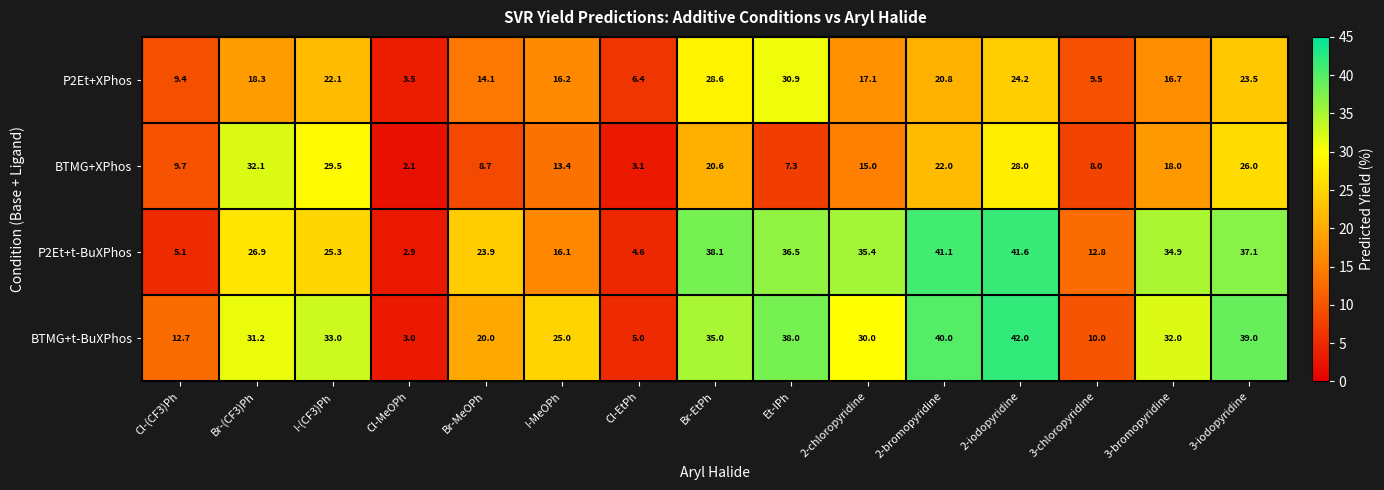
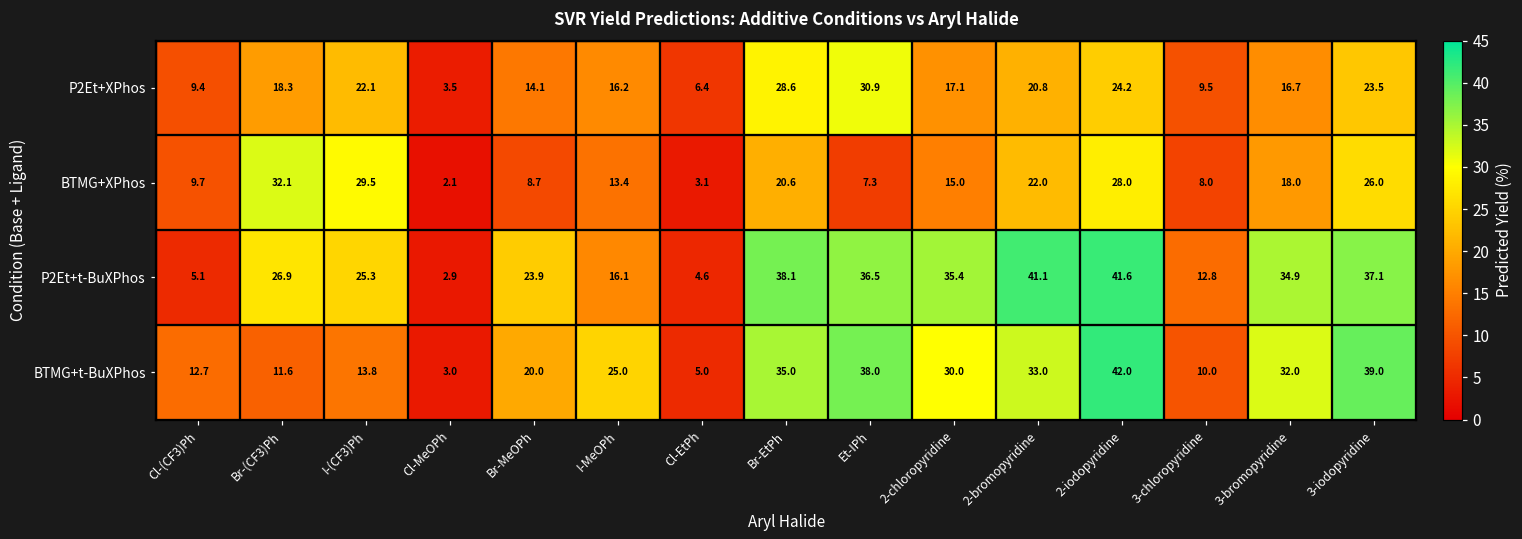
  {
    "P2Et+XPhos": {
      "Cl-(CF3)Ph": 9.4,
      "Br-(CF3)Ph": 18.3,
      "I-(CF3)Ph": 22.1,
      "Cl-MeOPh": 3.5,
      "Br-MeOPh": 14.1,
      "I-MeOPh": 16.2,
      "Cl-EtPh": 6.4,
      "Br-EtPh": 28.6,
      "Et-IPh": 30.9,
      "2-chloropyridine": 17.1,
      "2-bromopyridine": 20.8,
      "2-iodopyridine": 24.2,
      "3-chloropyridine": 9.5,
      "3-bromopyridine": 16.7,
      "3-iodopyridine": 23.5
    },
    "BTMG+XPhos": {
      "Cl-(CF3)Ph": 9.7,
      "Br-(CF3)Ph": 32.1,
      "I-(CF3)Ph": 29.5,
      "Cl-MeOPh": 2.1,
      "Br-MeOPh": 8.7,
      "I-MeOPh": 13.4,
      "Cl-EtPh": 3.1,
      "Br-EtPh": 20.6,
      "Et-IPh": 7.3,
      "2-chloropyridine": 15.0,
      "2-bromopyridine": 22.0,
      "2-iodopyridine": 28.0,
      "3-chloropyridine": 8.0,
      "3-bromopyridine": 18.0,
      "3-iodopyridine": 26.0
    },
    "P2Et+t-BuXPhos": {
      "Cl-(CF3)Ph": 5.1,
      "Br-(CF3)Ph": 26.9,
      "I-(CF3)Ph": 25.3,
      "Cl-MeOPh": 2.9,
      "Br-MeOPh": 23.9,
      "I-MeOPh": 16.1,
      "Cl-EtPh": 4.6,
      "Br-EtPh": 38.1,
      "Et-IPh": 36.5,
      "2-chloropyridine": 35.4,
      "2-bromopyridine": 41.1,
      "2-iodopyridine": 41.6,
      "3-chloropyridine": 12.8,
      "3-bromopyridine": 34.9,
      "3-iodopyridine": 37.1
    },
    "BTMG+t-BuXPhos": {
      "Cl-(CF3)Ph": 12.7,
-     "Br-(CF3)Ph": 31.2,
-     "I-(CF3)Ph": 33.0,
+     "Br-(CF3)Ph": 11.6,
+     "I-(CF3)Ph": 13.8,
      "Cl-MeOPh": 3.0,
      "Br-MeOPh": 20.0,
      "I-MeOPh": 25.0,
      "Cl-EtPh": 5.0,
      "Br-EtPh": 35.0,
      "Et-IPh": 38.0,
      "2-chloropyridine": 30.0,
-     "2-bromopyridine": 40.0,
+     "2-bromopyridine": 33.0,
      "2-iodopyridine": 42.0,
      "3-chloropyridine": 10.0,
      "3-bromopyridine": 32.0,
      "3-iodopyridine": 39.0
    }
  }
